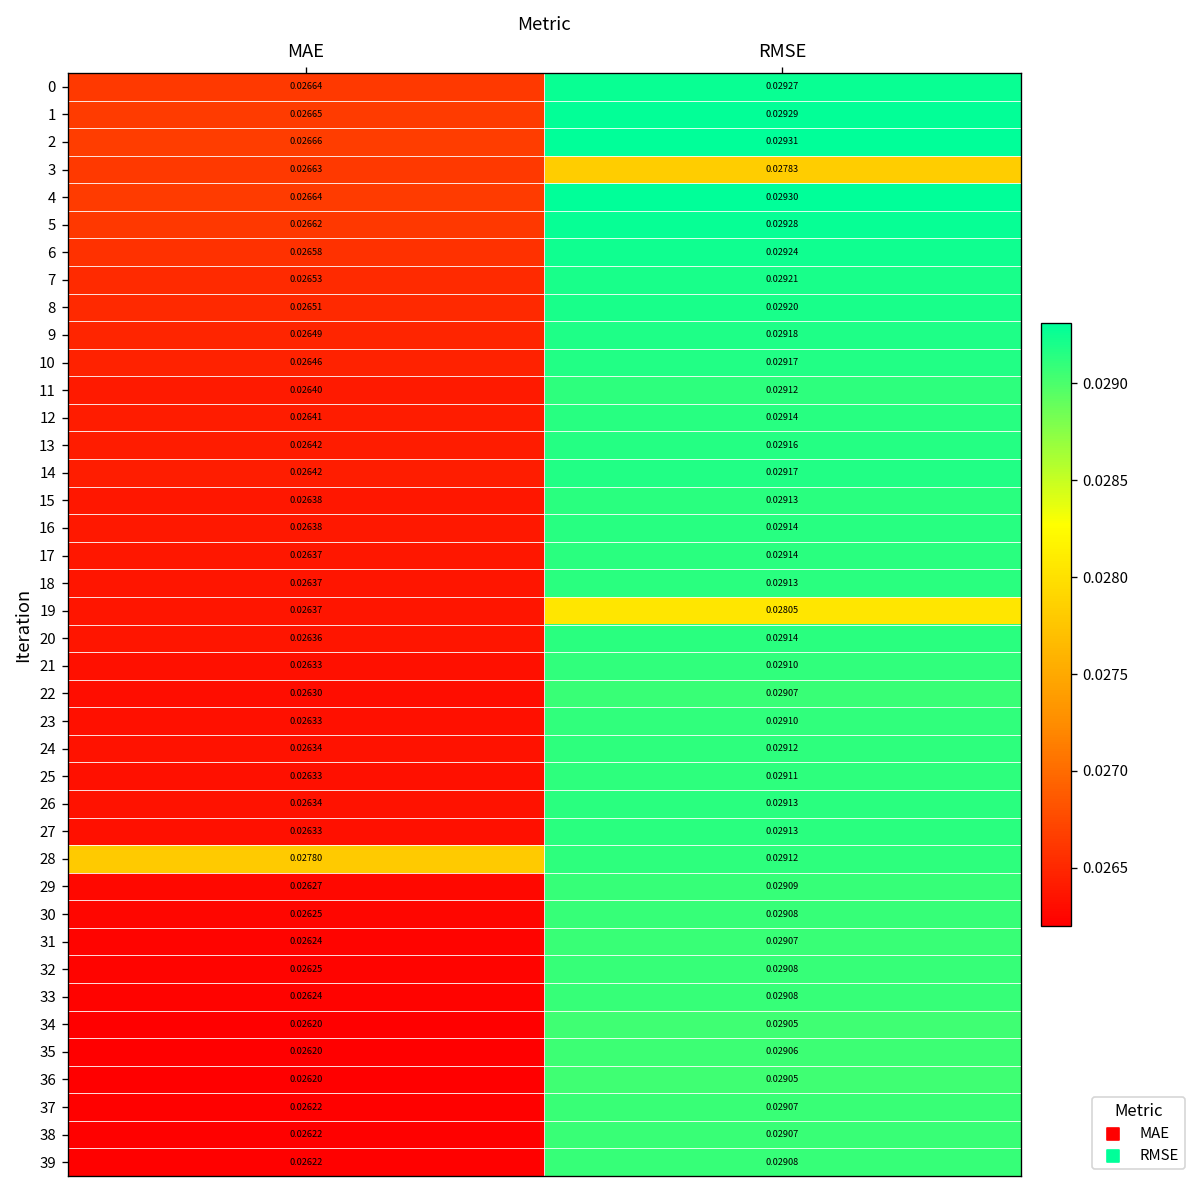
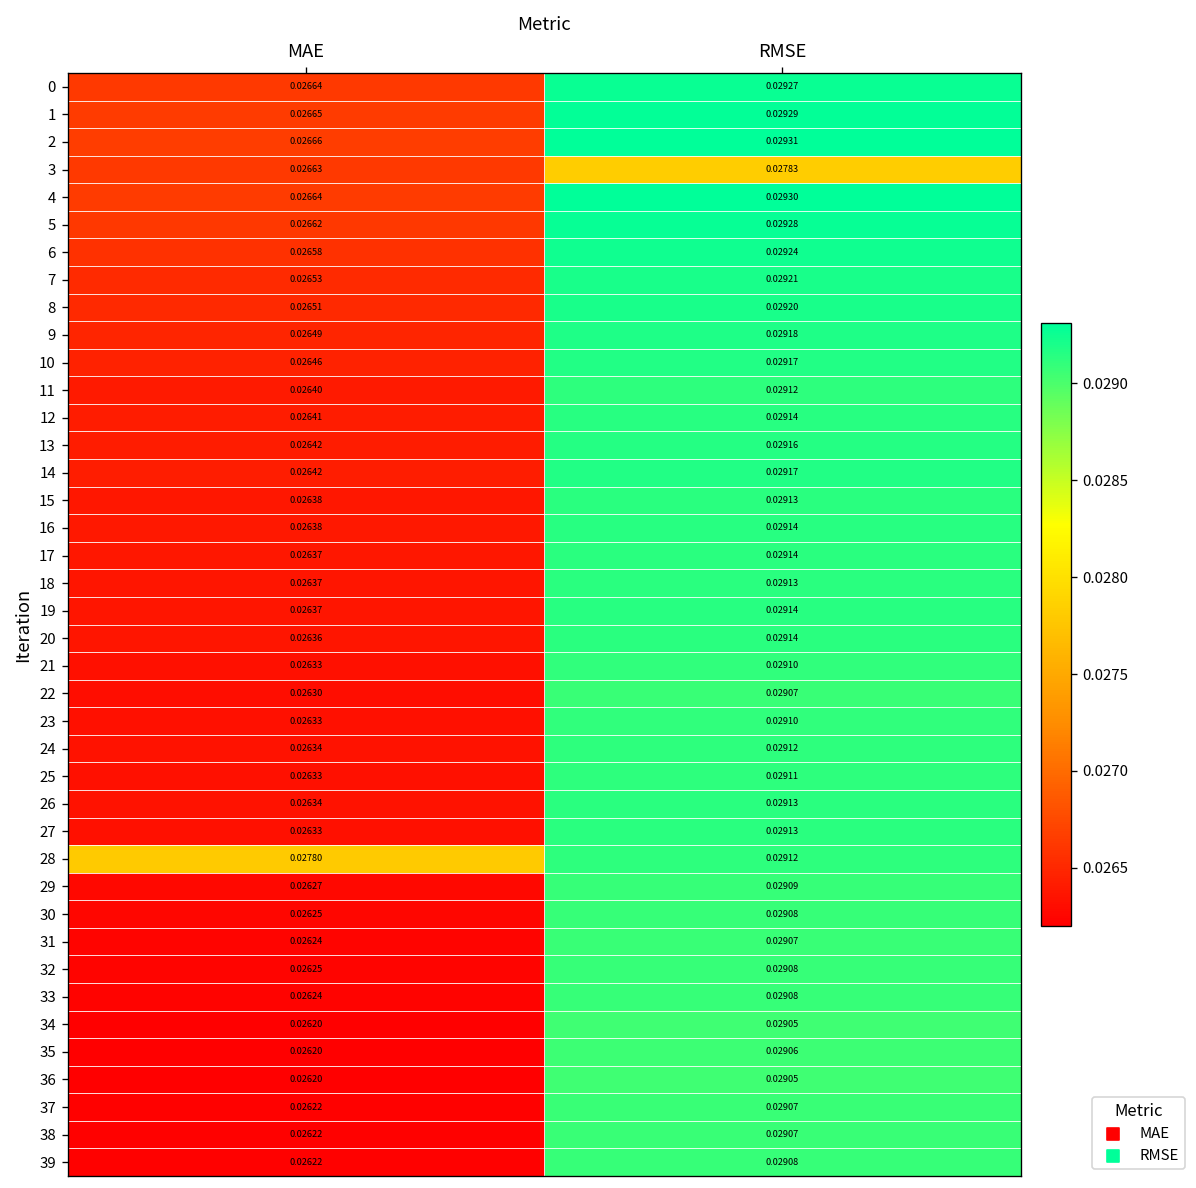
  {
    "0": {
      "MAE": 0.02664,
      "RMSE": 0.02927
    },
    "1": {
      "MAE": 0.02665,
      "RMSE": 0.02929
    },
    "2": {
      "MAE": 0.02666,
      "RMSE": 0.02931
    },
    "3": {
      "MAE": 0.02663,
      "RMSE": 0.02783
    },
    "4": {
      "MAE": 0.02664,
      "RMSE": 0.02930
    },
    "5": {
      "MAE": 0.02662,
      "RMSE": 0.02928
    },
    "6": {
      "MAE": 0.02658,
      "RMSE": 0.02924
    },
    "7": {
      "MAE": 0.02653,
      "RMSE": 0.02921
    },
    "8": {
      "MAE": 0.02651,
      "RMSE": 0.02920
    },
    "9": {
      "MAE": 0.02649,
      "RMSE": 0.02918
    },
    "10": {
      "MAE": 0.02646,
      "RMSE": 0.02917
    },
    "11": {
      "MAE": 0.02640,
      "RMSE": 0.02912
    },
    "12": {
      "MAE": 0.02641,
      "RMSE": 0.02914
    },
    "13": {
      "MAE": 0.02642,
      "RMSE": 0.02916
    },
    "14": {
      "MAE": 0.02642,
      "RMSE": 0.02917
    },
    "15": {
      "MAE": 0.02638,
      "RMSE": 0.02913
    },
    "16": {
      "MAE": 0.02638,
      "RMSE": 0.02914
    },
    "17": {
      "MAE": 0.02637,
      "RMSE": 0.02914
    },
    "18": {
      "MAE": 0.02637,
      "RMSE": 0.02913
    },
    "19": {
      "MAE": 0.02637,
-     "RMSE": 0.02805
+     "RMSE": 0.02914
    },
    "20": {
      "MAE": 0.02636,
      "RMSE": 0.02914
    },
    "21": {
      "MAE": 0.02633,
      "RMSE": 0.02910
    },
    "22": {
      "MAE": 0.02630,
      "RMSE": 0.02907
    },
    "23": {
      "MAE": 0.02633,
      "RMSE": 0.02910
    },
    "24": {
      "MAE": 0.02634,
      "RMSE": 0.02912
    },
    "25": {
      "MAE": 0.02633,
      "RMSE": 0.02911
    },
    "26": {
      "MAE": 0.02634,
      "RMSE": 0.02913
    },
    "27": {
      "MAE": 0.02633,
      "RMSE": 0.02913
    },
    "28": {
      "MAE": 0.02780,
      "RMSE": 0.02912
    },
    "29": {
      "MAE": 0.02627,
      "RMSE": 0.02909
    },
    "30": {
      "MAE": 0.02625,
      "RMSE": 0.02908
    },
    "31": {
      "MAE": 0.02624,
      "RMSE": 0.02907
    },
    "32": {
      "MAE": 0.02625,
      "RMSE": 0.02908
    },
    "33": {
      "MAE": 0.02624,
      "RMSE": 0.02908
    },
    "34": {
      "MAE": 0.02620,
      "RMSE": 0.02905
    },
    "35": {
      "MAE": 0.02620,
      "RMSE": 0.02906
    },
    "36": {
      "MAE": 0.02620,
      "RMSE": 0.02905
    },
    "37": {
      "MAE": 0.02622,
      "RMSE": 0.02907
    },
    "38": {
      "MAE": 0.02622,
      "RMSE": 0.02907
    },
    "39": {
      "MAE": 0.02622,
      "RMSE": 0.02908
    }
  }
